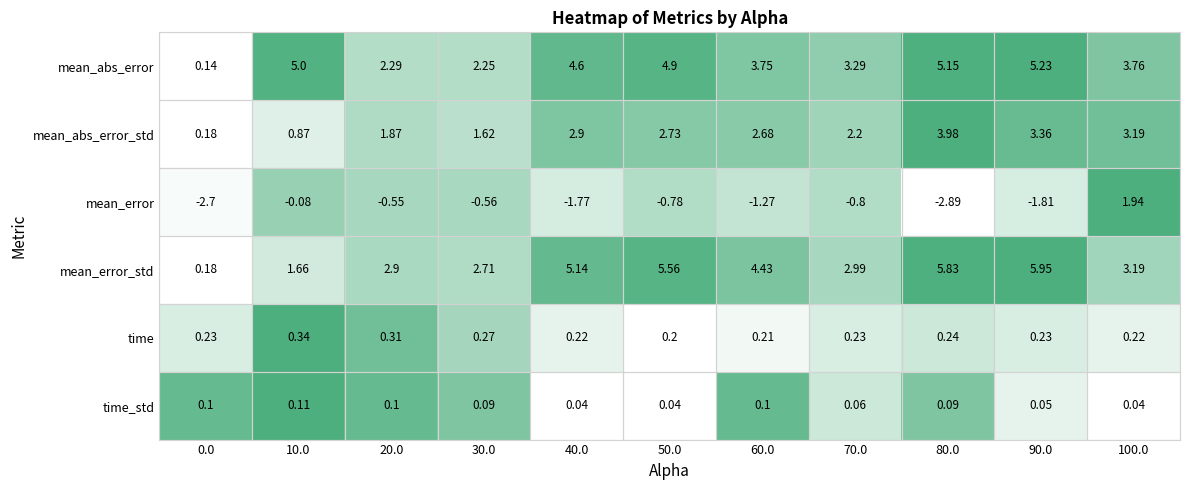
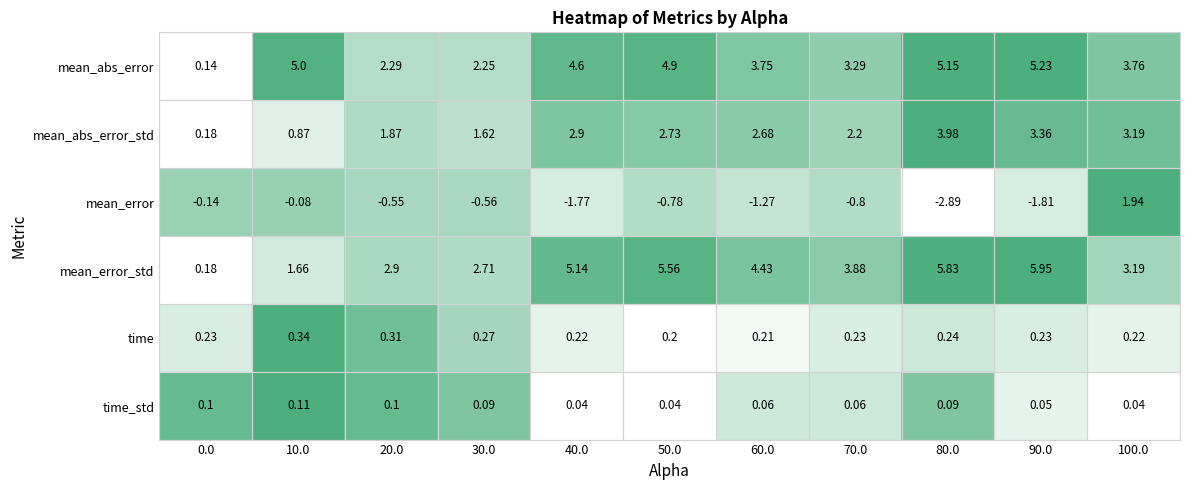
  {
    "mean_abs_error": {
      "0.0": 0.14,
      "10.0": 5.0,
      "20.0": 2.29,
      "30.0": 2.25,
      "40.0": 4.6,
      "50.0": 4.9,
      "60.0": 3.75,
      "70.0": 3.29,
      "80.0": 5.15,
      "90.0": 5.23,
      "100.0": 3.76
    },
    "mean_abs_error_std": {
      "0.0": 0.18,
      "10.0": 0.87,
      "20.0": 1.87,
      "30.0": 1.62,
      "40.0": 2.9,
      "50.0": 2.73,
      "60.0": 2.68,
      "70.0": 2.2,
      "80.0": 3.98,
      "90.0": 3.36,
      "100.0": 3.19
    },
    "mean_error": {
-     "0.0": -2.7,
+     "0.0": -0.14,
      "10.0": -0.08,
      "20.0": -0.55,
      "30.0": -0.56,
      "40.0": -1.77,
      "50.0": -0.78,
      "60.0": -1.27,
      "70.0": -0.8,
      "80.0": -2.89,
      "90.0": -1.81,
      "100.0": 1.94
    },
    "mean_error_std": {
      "0.0": 0.18,
      "10.0": 1.66,
      "20.0": 2.9,
      "30.0": 2.71,
      "40.0": 5.14,
      "50.0": 5.56,
      "60.0": 4.43,
-     "70.0": 2.99,
+     "70.0": 3.88,
      "80.0": 5.83,
      "90.0": 5.95,
      "100.0": 3.19
    },
    "time": {
      "0.0": 0.23,
      "10.0": 0.34,
      "20.0": 0.31,
      "30.0": 0.27,
      "40.0": 0.22,
      "50.0": 0.2,
      "60.0": 0.21,
      "70.0": 0.23,
      "80.0": 0.24,
      "90.0": 0.23,
      "100.0": 0.22
    },
    "time_std": {
      "0.0": 0.1,
      "10.0": 0.11,
      "20.0": 0.1,
      "30.0": 0.09,
      "40.0": 0.04,
      "50.0": 0.04,
-     "60.0": 0.1,
+     "60.0": 0.06,
      "70.0": 0.06,
      "80.0": 0.09,
      "90.0": 0.05,
      "100.0": 0.04
    }
  }
